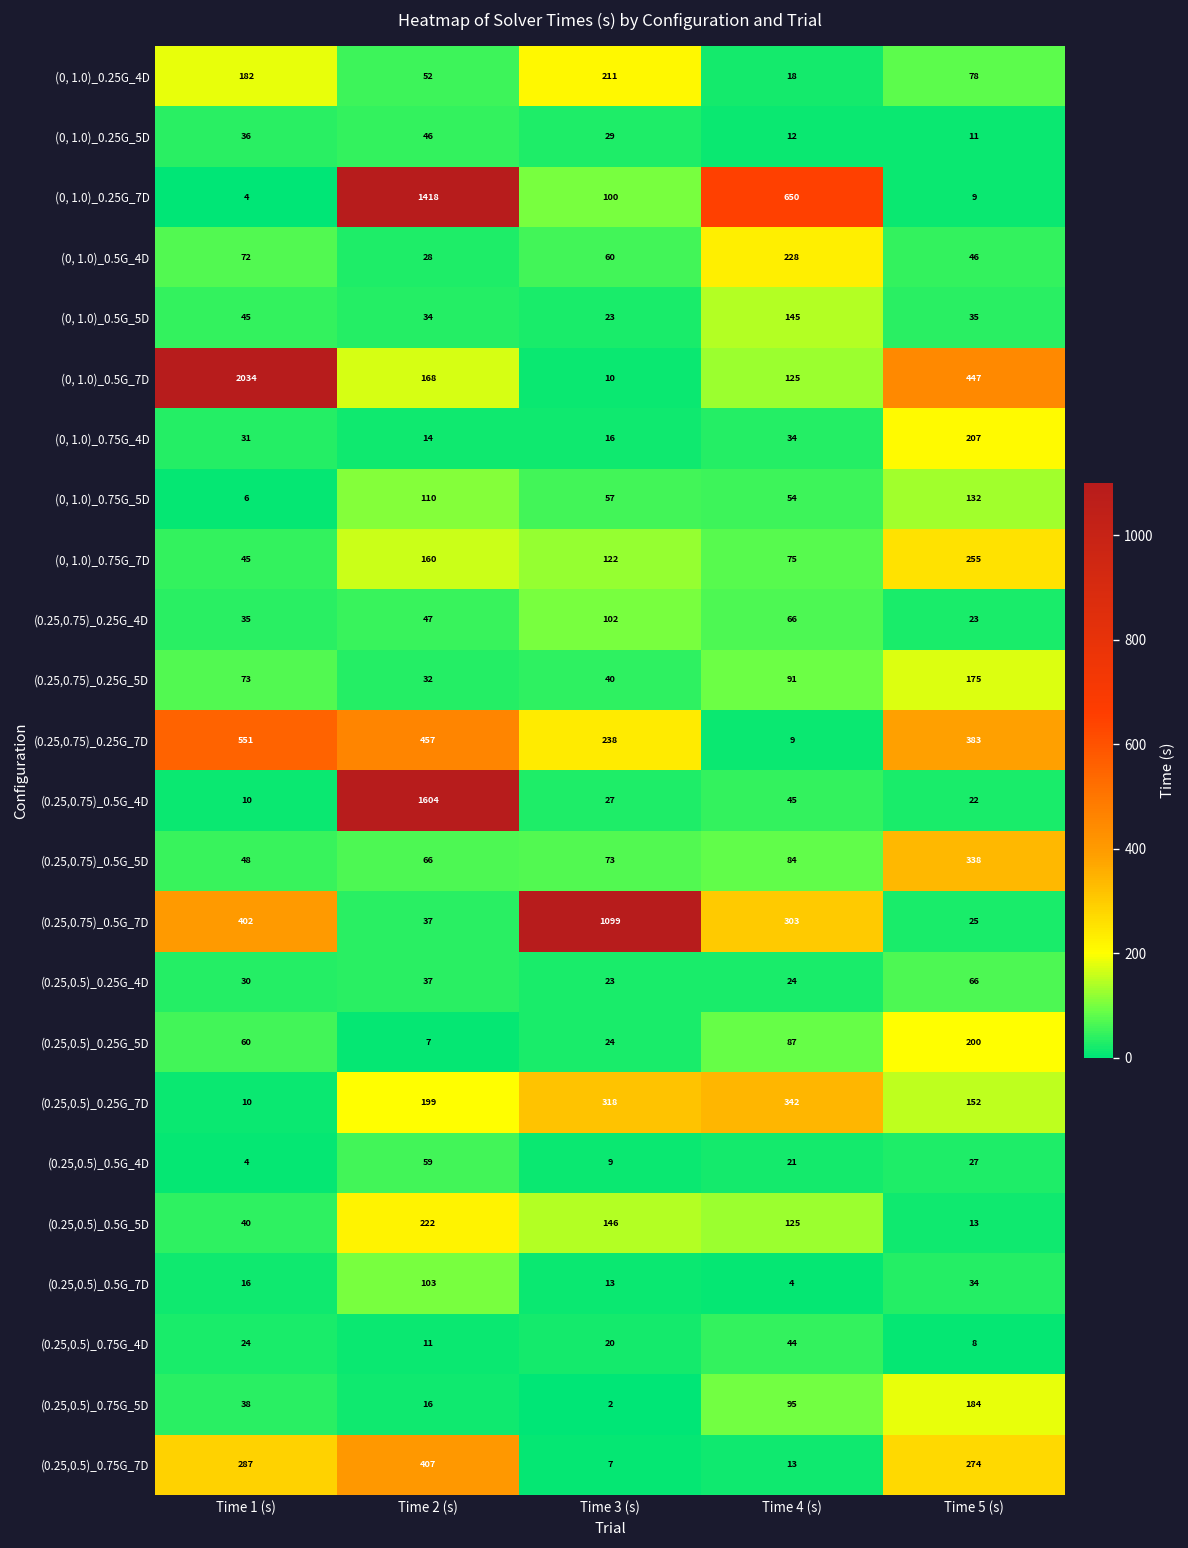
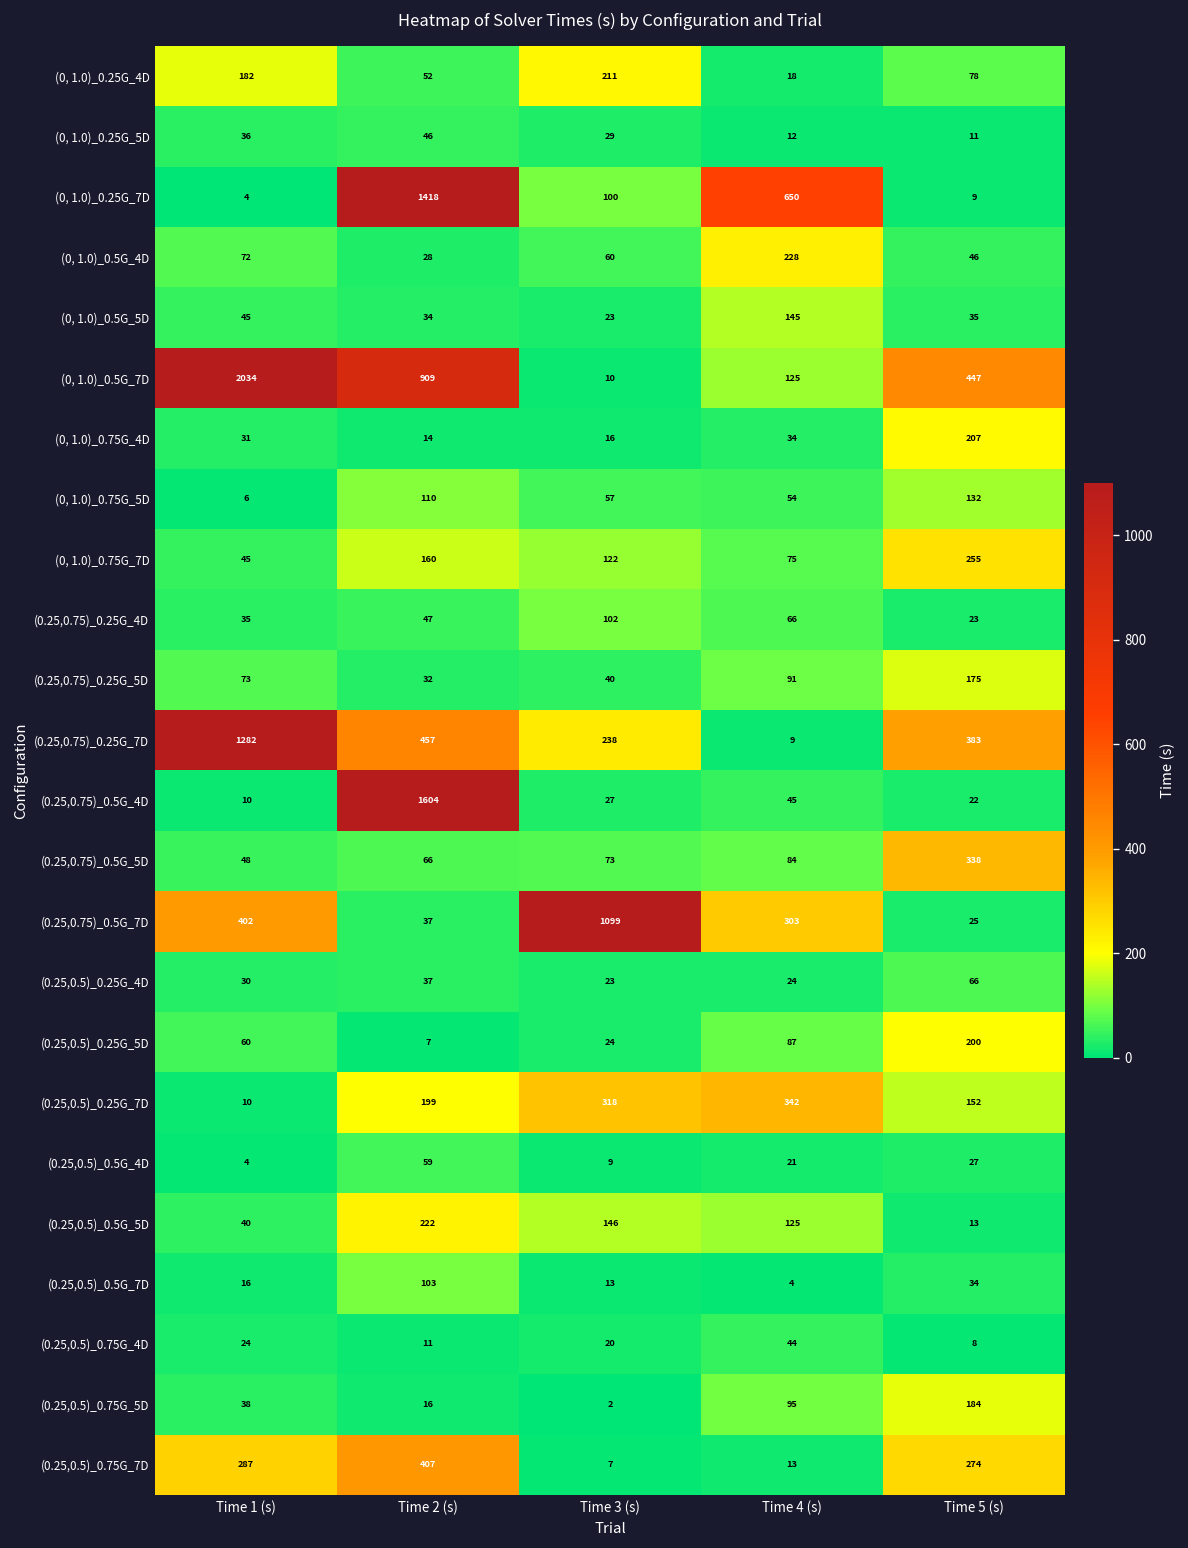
  {
    "(0, 1.0)_0.25G_4D": {
      "Time 1 (s)": 182,
      "Time 2 (s)": 52,
      "Time 3 (s)": 211,
      "Time 4 (s)": 18,
      "Time 5 (s)": 78
    },
    "(0, 1.0)_0.25G_5D": {
      "Time 1 (s)": 36,
      "Time 2 (s)": 46,
      "Time 3 (s)": 29,
      "Time 4 (s)": 12,
      "Time 5 (s)": 11
    },
    "(0, 1.0)_0.25G_7D": {
      "Time 1 (s)": 4,
      "Time 2 (s)": 1418,
      "Time 3 (s)": 100,
      "Time 4 (s)": 650,
      "Time 5 (s)": 9
    },
    "(0, 1.0)_0.5G_4D": {
      "Time 1 (s)": 72,
      "Time 2 (s)": 28,
      "Time 3 (s)": 60,
      "Time 4 (s)": 228,
      "Time 5 (s)": 46
    },
    "(0, 1.0)_0.5G_5D": {
      "Time 1 (s)": 45,
      "Time 2 (s)": 34,
      "Time 3 (s)": 23,
      "Time 4 (s)": 145,
      "Time 5 (s)": 35
    },
    "(0, 1.0)_0.5G_7D": {
      "Time 1 (s)": 2034,
-     "Time 2 (s)": 168,
+     "Time 2 (s)": 909,
      "Time 3 (s)": 10,
      "Time 4 (s)": 125,
      "Time 5 (s)": 447
    },
    "(0, 1.0)_0.75G_4D": {
      "Time 1 (s)": 31,
      "Time 2 (s)": 14,
      "Time 3 (s)": 16,
      "Time 4 (s)": 34,
      "Time 5 (s)": 207
    },
    "(0, 1.0)_0.75G_5D": {
      "Time 1 (s)": 6,
      "Time 2 (s)": 110,
      "Time 3 (s)": 57,
      "Time 4 (s)": 54,
      "Time 5 (s)": 132
    },
    "(0, 1.0)_0.75G_7D": {
      "Time 1 (s)": 45,
      "Time 2 (s)": 160,
      "Time 3 (s)": 122,
      "Time 4 (s)": 75,
      "Time 5 (s)": 255
    },
    "(0.25,0.75)_0.25G_4D": {
      "Time 1 (s)": 35,
      "Time 2 (s)": 47,
      "Time 3 (s)": 102,
      "Time 4 (s)": 66,
      "Time 5 (s)": 23
    },
    "(0.25,0.75)_0.25G_5D": {
      "Time 1 (s)": 73,
      "Time 2 (s)": 32,
      "Time 3 (s)": 40,
      "Time 4 (s)": 91,
      "Time 5 (s)": 175
    },
    "(0.25,0.75)_0.25G_7D": {
-     "Time 1 (s)": 551,
+     "Time 1 (s)": 1282,
      "Time 2 (s)": 457,
      "Time 3 (s)": 238,
      "Time 4 (s)": 9,
      "Time 5 (s)": 383
    },
    "(0.25,0.75)_0.5G_4D": {
      "Time 1 (s)": 10,
      "Time 2 (s)": 1604,
      "Time 3 (s)": 27,
      "Time 4 (s)": 45,
      "Time 5 (s)": 22
    },
    "(0.25,0.75)_0.5G_5D": {
      "Time 1 (s)": 48,
      "Time 2 (s)": 66,
      "Time 3 (s)": 73,
      "Time 4 (s)": 84,
      "Time 5 (s)": 338
    },
    "(0.25,0.75)_0.5G_7D": {
      "Time 1 (s)": 402,
      "Time 2 (s)": 37,
      "Time 3 (s)": 1099,
      "Time 4 (s)": 303,
      "Time 5 (s)": 25
    },
    "(0.25,0.5)_0.25G_4D": {
      "Time 1 (s)": 30,
      "Time 2 (s)": 37,
      "Time 3 (s)": 23,
      "Time 4 (s)": 24,
      "Time 5 (s)": 66
    },
    "(0.25,0.5)_0.25G_5D": {
      "Time 1 (s)": 60,
      "Time 2 (s)": 7,
      "Time 3 (s)": 24,
      "Time 4 (s)": 87,
      "Time 5 (s)": 200
    },
    "(0.25,0.5)_0.25G_7D": {
      "Time 1 (s)": 10,
      "Time 2 (s)": 199,
      "Time 3 (s)": 318,
      "Time 4 (s)": 342,
      "Time 5 (s)": 152
    },
    "(0.25,0.5)_0.5G_4D": {
      "Time 1 (s)": 4,
      "Time 2 (s)": 59,
      "Time 3 (s)": 9,
      "Time 4 (s)": 21,
      "Time 5 (s)": 27
    },
    "(0.25,0.5)_0.5G_5D": {
      "Time 1 (s)": 40,
      "Time 2 (s)": 222,
      "Time 3 (s)": 146,
      "Time 4 (s)": 125,
      "Time 5 (s)": 13
    },
    "(0.25,0.5)_0.5G_7D": {
      "Time 1 (s)": 16,
      "Time 2 (s)": 103,
      "Time 3 (s)": 13,
      "Time 4 (s)": 4,
      "Time 5 (s)": 34
    },
    "(0.25,0.5)_0.75G_4D": {
      "Time 1 (s)": 24,
      "Time 2 (s)": 11,
      "Time 3 (s)": 20,
      "Time 4 (s)": 44,
      "Time 5 (s)": 8
    },
    "(0.25,0.5)_0.75G_5D": {
      "Time 1 (s)": 38,
      "Time 2 (s)": 16,
      "Time 3 (s)": 2,
      "Time 4 (s)": 95,
      "Time 5 (s)": 184
    },
    "(0.25,0.5)_0.75G_7D": {
      "Time 1 (s)": 287,
      "Time 2 (s)": 407,
      "Time 3 (s)": 7,
      "Time 4 (s)": 13,
      "Time 5 (s)": 274
    }
  }
